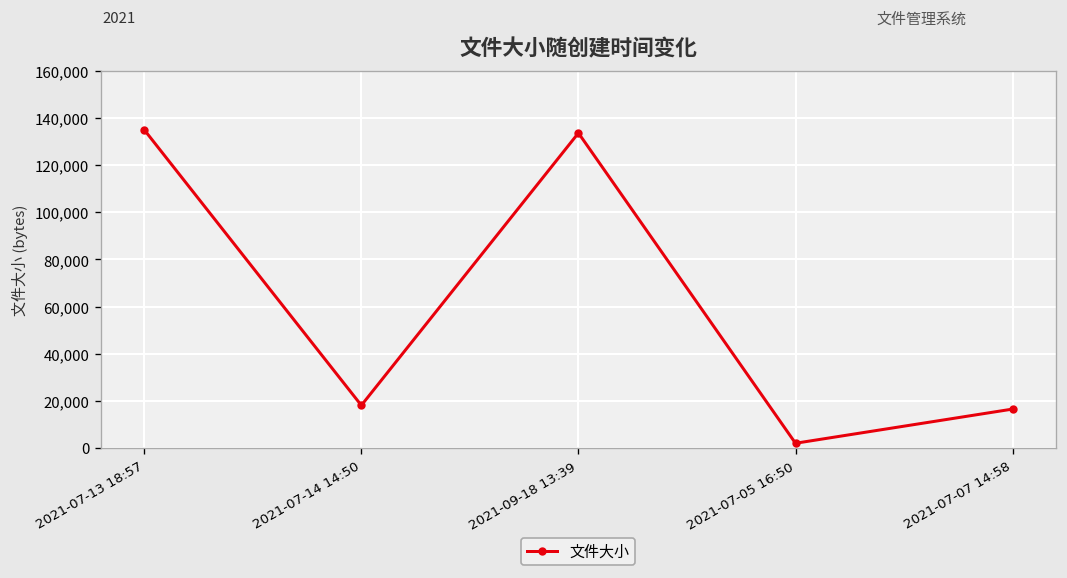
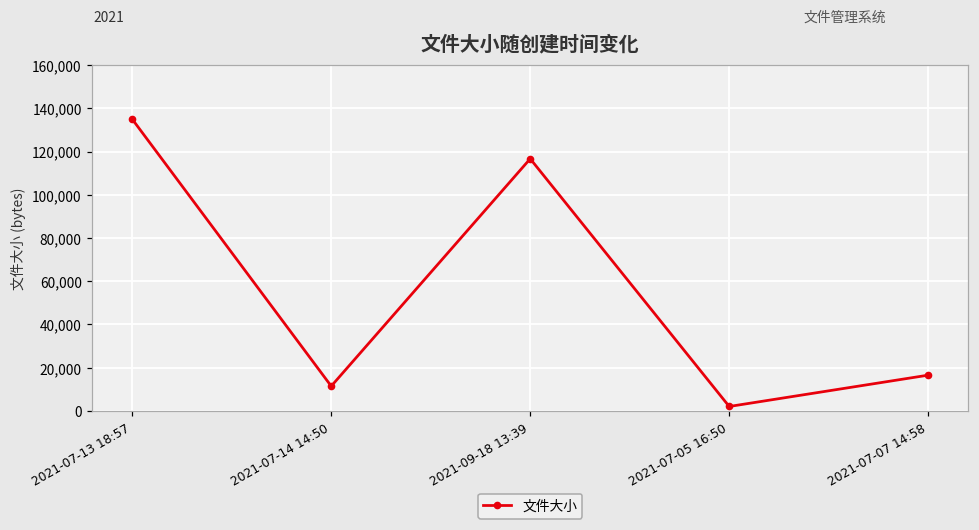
  {
    "2021-07-13 18:57": "135,000",
-   "2021-07-14 14:50": "18,000",
-   "2021-09-18 13:39": "134,000",
+   "2021-07-14 14:50": "11,000",
+   "2021-09-18 13:39": "117,000",
    "2021-07-05 16:50": "2,000",
    "2021-07-07 14:58": "16,000"
  }
